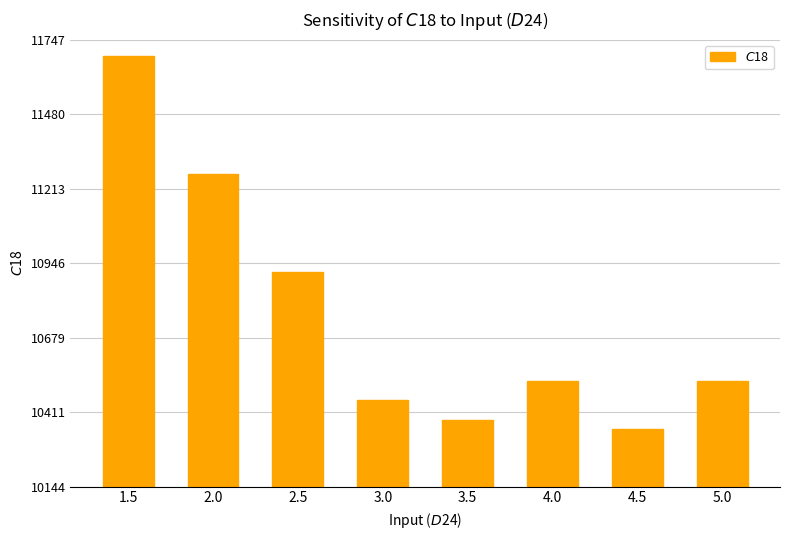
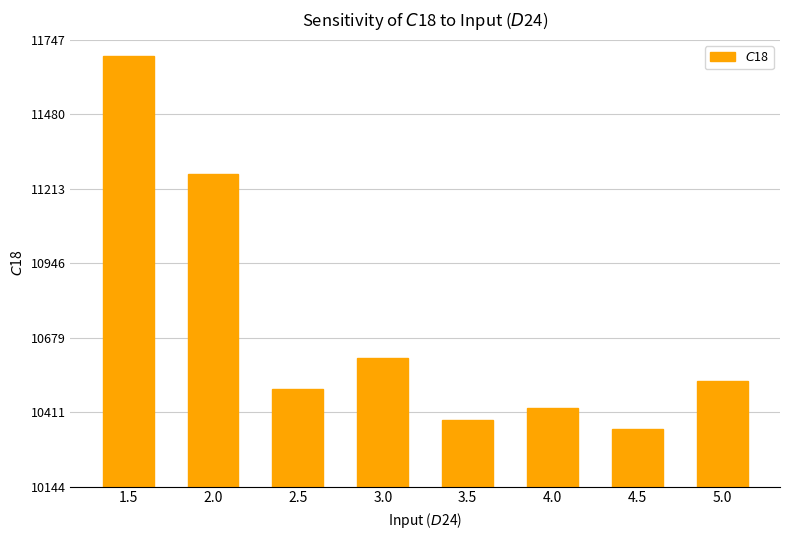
  {
    "1.5": 11690,
    "2.0": 11270,
-   "2.5": 10910,
-   "3.0": 10460,
+   "2.5": 10500,
+   "3.0": 10600,
    "3.5": 10380,
-   "4.0": 10520,
+   "4.0": 10430,
    "4.5": 10350,
    "5.0": 10520
  }
